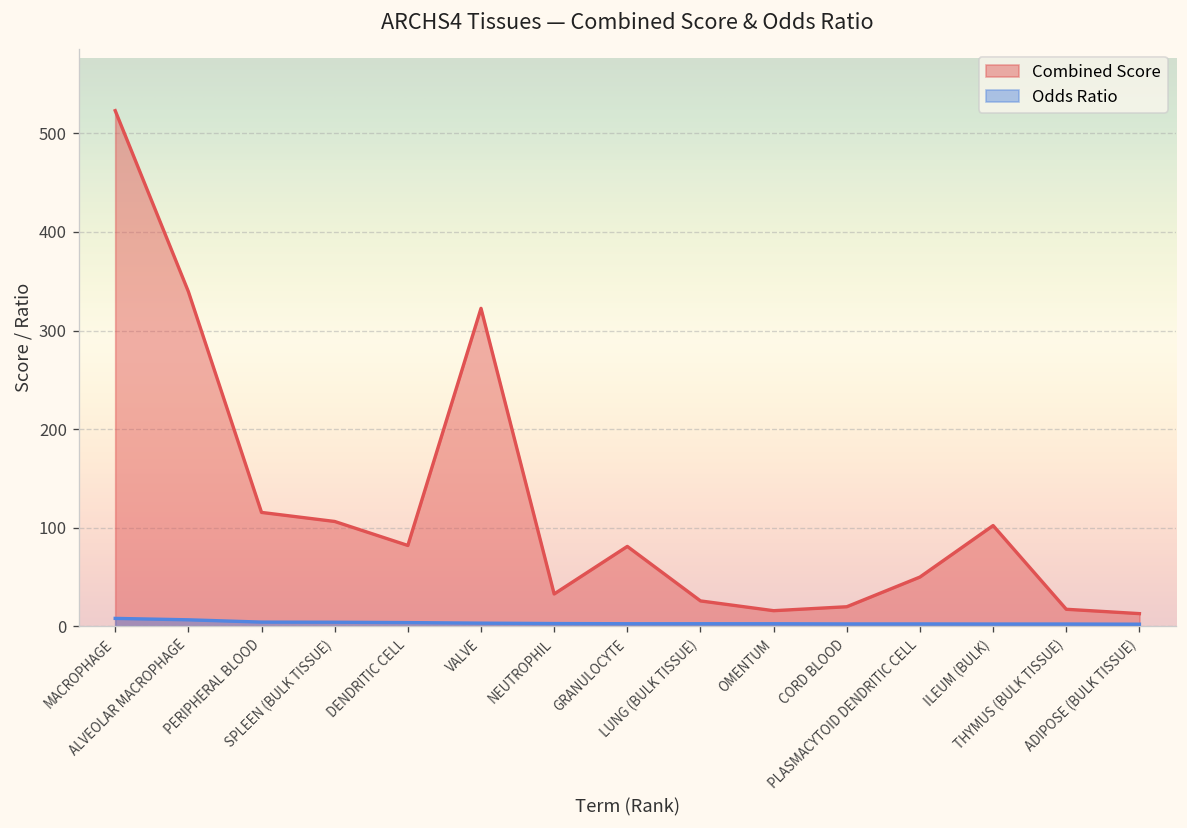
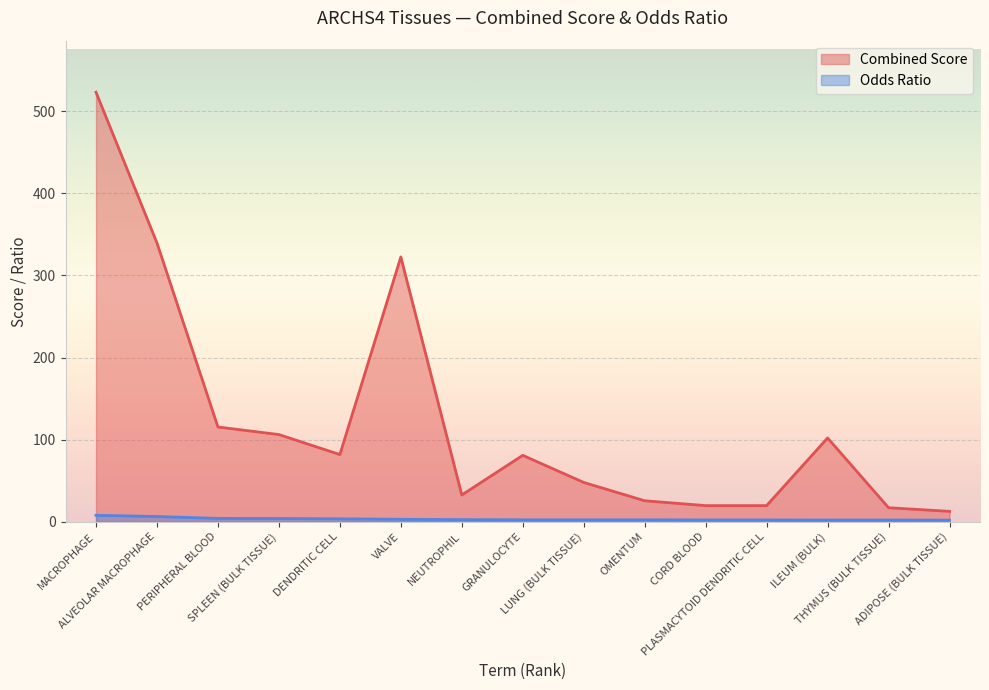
  {
    "Combined Score": {
      "MACROPHAGE": 520,
      "ALVEOLAR MACROPHAGE": 340,
      "PERIPHERAL BLOOD": 120,
      "SPLEEN (BULK TISSUE)": 110,
      "DENDRITIC CELL": 80,
      "VALVE": 320,
      "NEUTROPHIL": 30,
      "GRANULOCYTE": 80,
-     "LUNG (BULK TISSUE)": 30,
-     "OMENTUM": 20,
+     "LUNG (BULK TISSUE)": 50,
+     "OMENTUM": 30,
      "CORD BLOOD": 20,
-     "PLASMACYTOID DENDRITIC CELL": 50,
+     "PLASMACYTOID DENDRITIC CELL": 20,
      "ILEUM (BULK)": 100,
      "THYMUS (BULK TISSUE)": 20,
      "ADIPOSE (BULK TISSUE)": 10
    },
    "Odds Ratio": {
      "MACROPHAGE": 10,
      "ALVEOLAR MACROPHAGE": 10,
      "PERIPHERAL BLOOD": 0,
      "SPLEEN (BULK TISSUE)": 0,
      "DENDRITIC CELL": 0,
      "VALVE": 0,
      "NEUTROPHIL": 0,
      "GRANULOCYTE": 0,
      "LUNG (BULK TISSUE)": 0,
      "OMENTUM": 0,
      "CORD BLOOD": 0,
      "PLASMACYTOID DENDRITIC CELL": 0,
      "ILEUM (BULK)": 0,
      "THYMUS (BULK TISSUE)": 0,
      "ADIPOSE (BULK TISSUE)": 0
    }
  }
